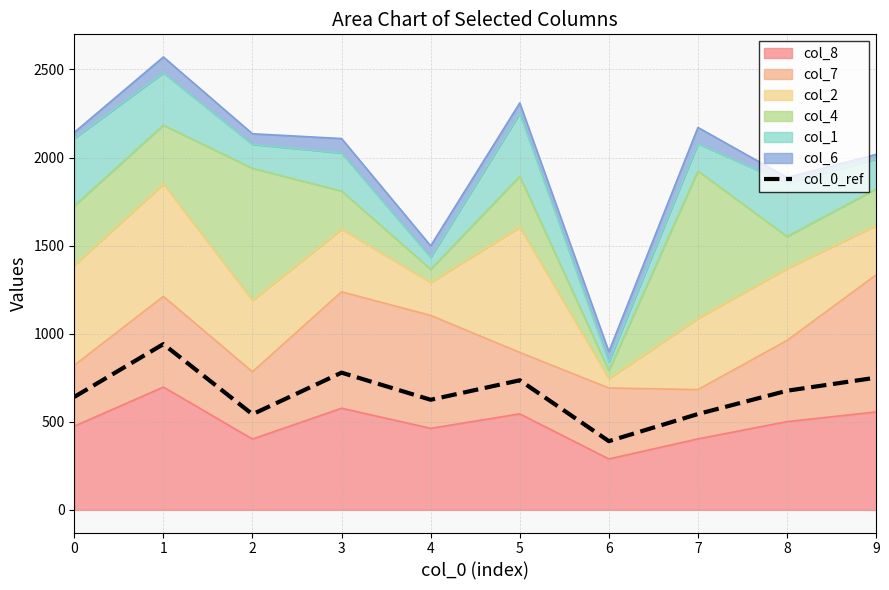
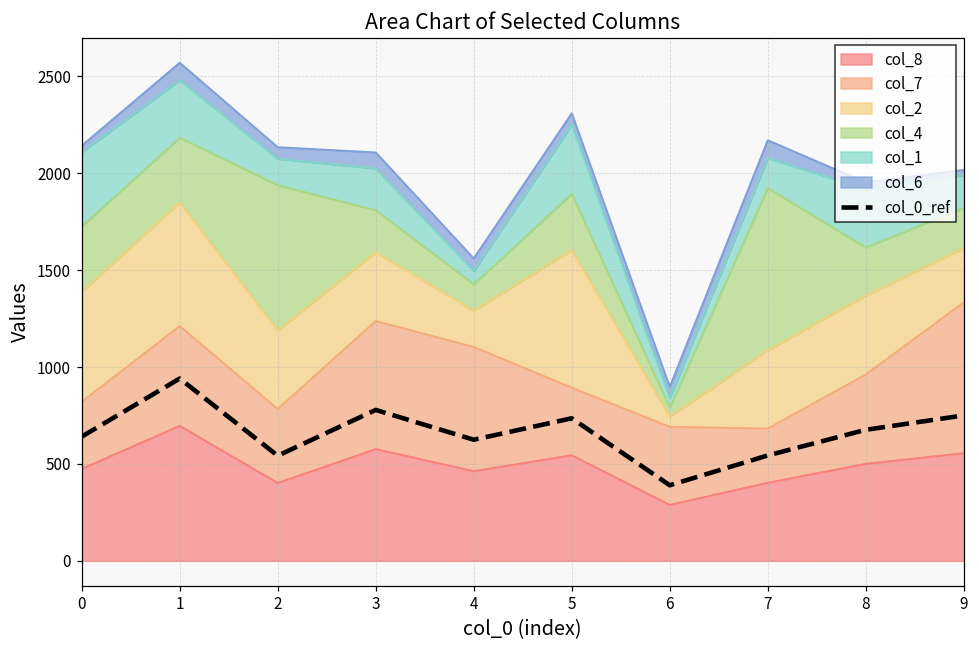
  {
    "col_4": {
      "0": 340,
      "1": 330,
      "2": 750,
      "3": 220,
-     "4": 80,
+     "4": 140,
      "5": 290,
      "6": 50,
      "7": 840,
-     "8": 180,
+     "8": 250,
      "9": 210
    },
    "col_0_ref": {
      "0": 640,
      "1": 940,
      "2": 540,
      "3": 780,
      "4": 630,
      "5": 740,
      "6": 390,
      "7": 540,
      "8": 680,
      "9": 750
    }
  }
